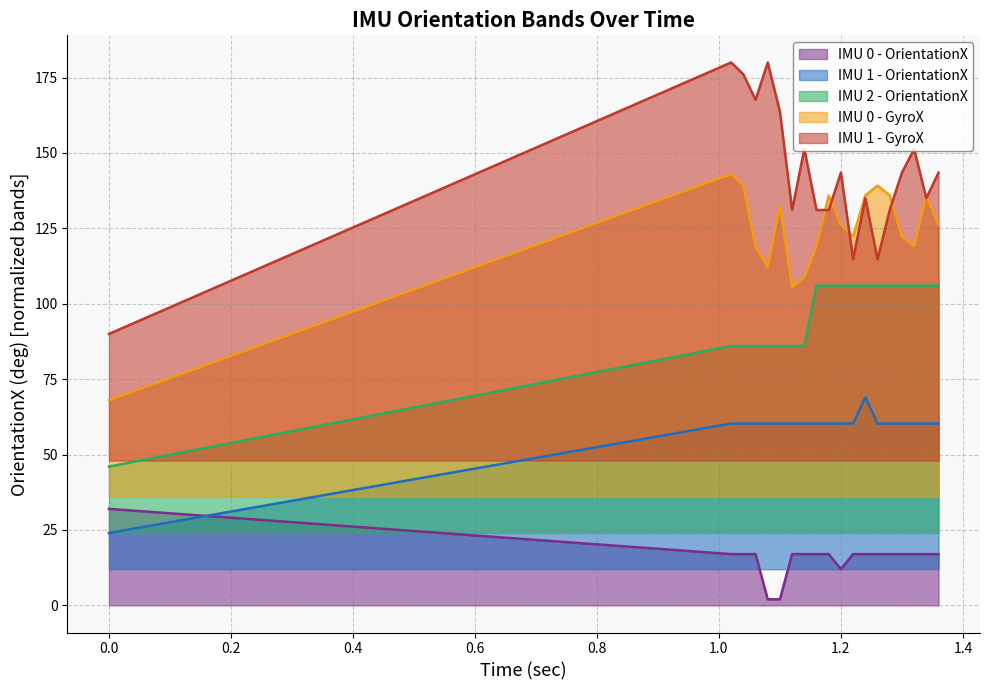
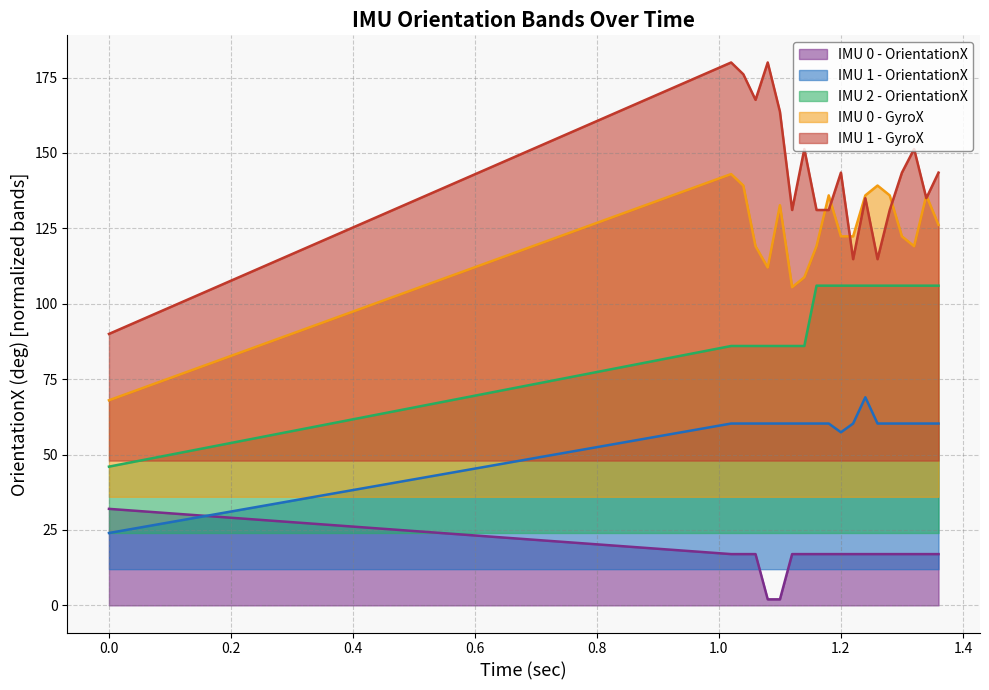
  {
    "IMU 0 - OrientationX": {
      "0.0": 32,
-     "1.2": 12
+     "1.2": 17
    },
    "IMU 1 - OrientationX": {
      "0.0": 24,
-     "1.2": 60
+     "1.2": 57
    },
    "IMU 2 - OrientationX": {
      "1.2": 106
    },
    "IMU 0 - GyroX": {
      "0.0": 68,
-     "1.2": 126
+     "1.2": 122
    },
    "IMU 1 - GyroX": {
      "0.0": 90,
      "1.2": 143
    }
  }
